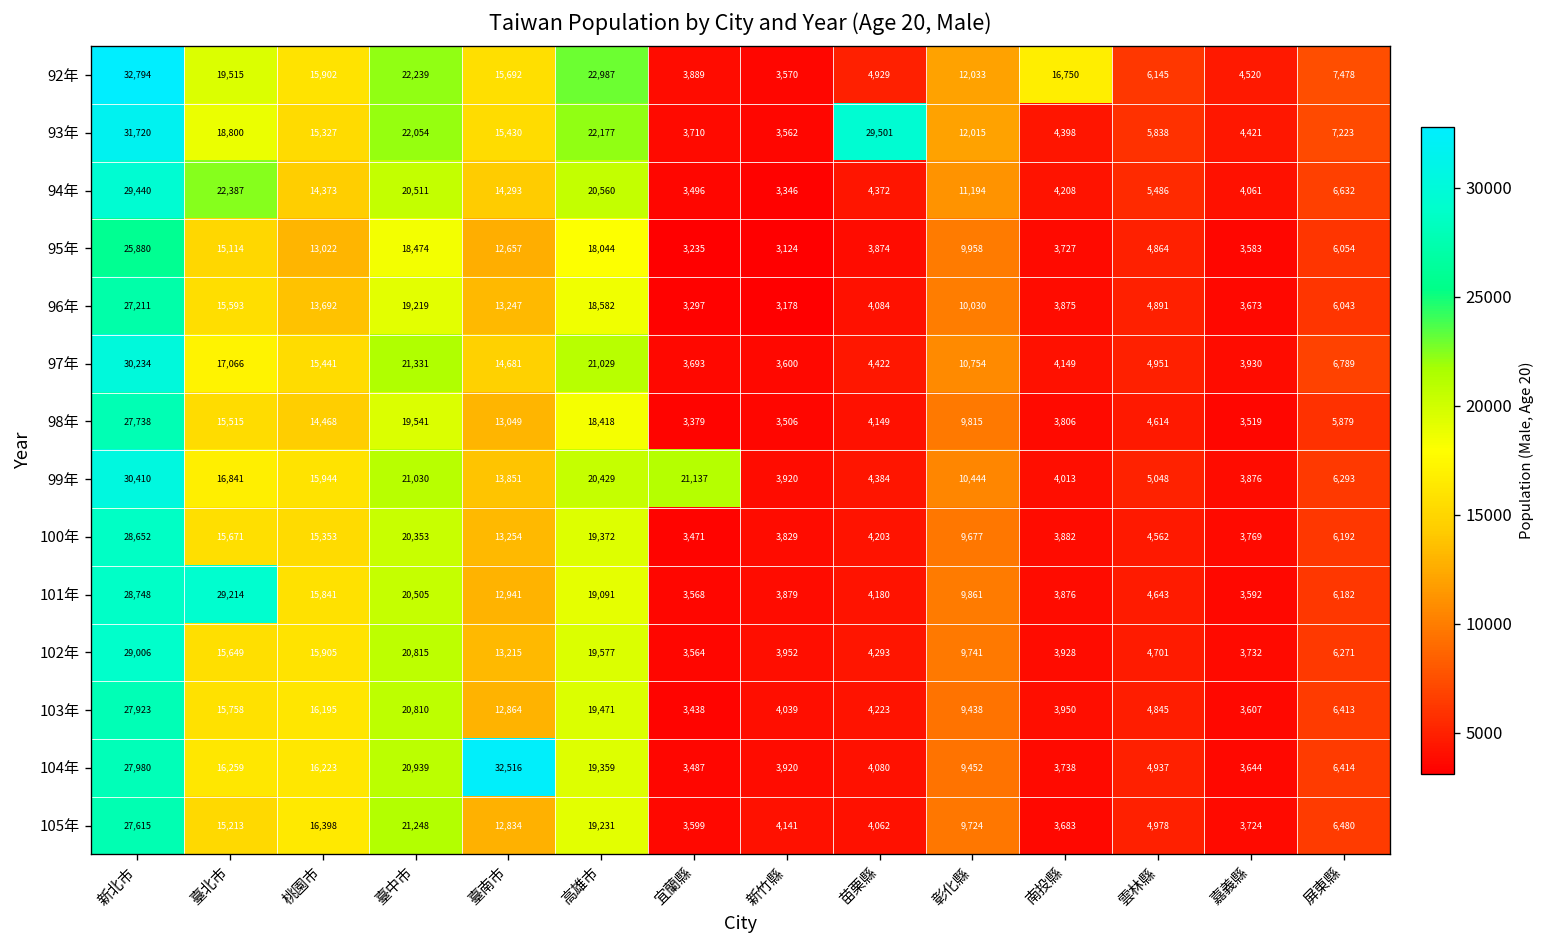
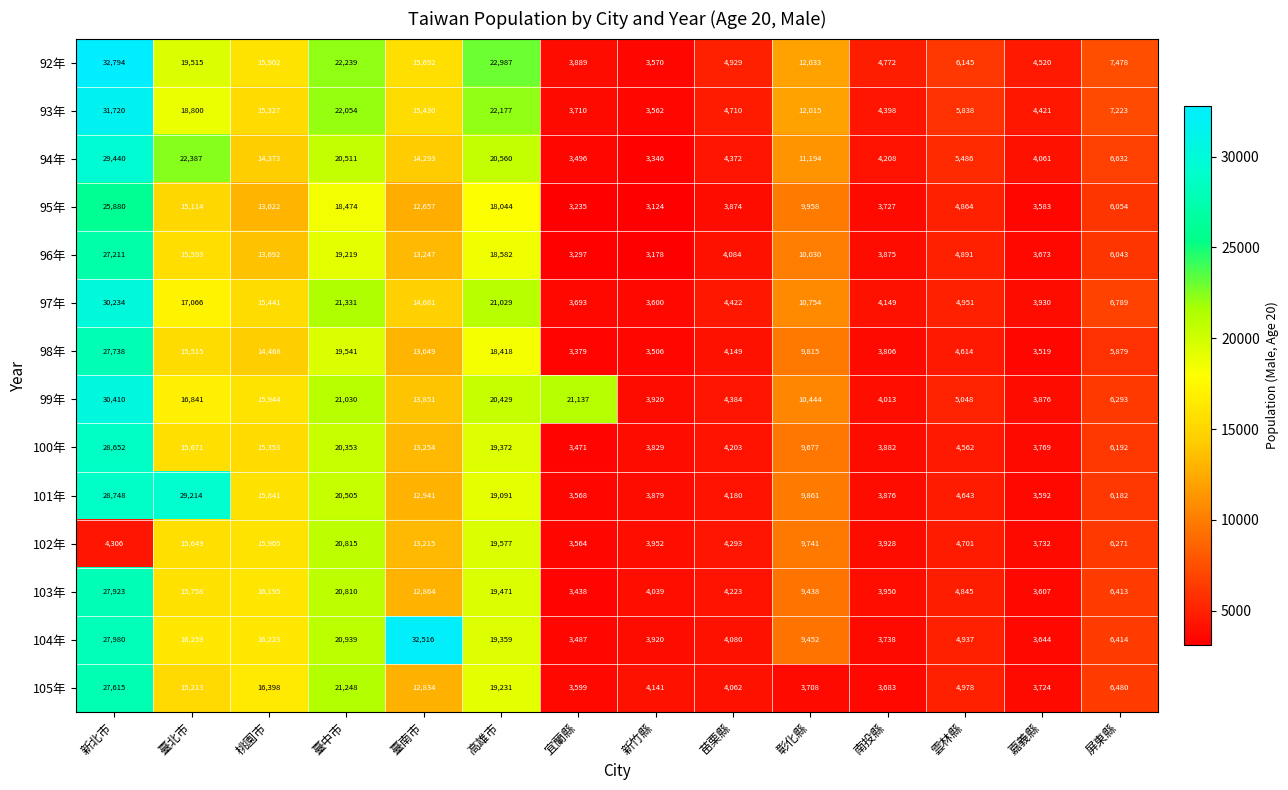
  {
    "92年": {
      "新北市": "32,794",
      "臺北市": "19,515",
      "桃園市": "15,902",
      "臺中市": "22,239",
      "臺南市": "15,692",
      "高雄市": "22,987",
      "宜蘭縣": "3,889",
      "新竹縣": "3,570",
      "苗栗縣": "4,929",
      "彰化縣": "12,033",
-     "南投縣": "16,750",
+     "南投縣": "4,772",
      "雲林縣": "6,145",
      "嘉義縣": "4,520",
      "屏東縣": "7,478"
    },
    "93年": {
      "新北市": "31,720",
      "臺北市": "18,800",
      "桃園市": "15,327",
      "臺中市": "22,054",
      "臺南市": "15,430",
      "高雄市": "22,177",
      "宜蘭縣": "3,710",
      "新竹縣": "3,562",
-     "苗栗縣": "29,501",
+     "苗栗縣": "4,710",
      "彰化縣": "12,015",
      "南投縣": "4,398",
      "雲林縣": "5,838",
      "嘉義縣": "4,421",
      "屏東縣": "7,223"
    },
    "94年": {
      "新北市": "29,440",
      "臺北市": "22,387",
      "桃園市": "14,373",
      "臺中市": "20,511",
      "臺南市": "14,293",
      "高雄市": "20,560",
      "宜蘭縣": "3,496",
      "新竹縣": "3,346",
      "苗栗縣": "4,372",
      "彰化縣": "11,194",
      "南投縣": "4,208",
      "雲林縣": "5,486",
      "嘉義縣": "4,061",
      "屏東縣": "6,632"
    },
    "95年": {
      "新北市": "25,880",
      "臺北市": "15,114",
      "桃園市": "13,022",
      "臺中市": "18,474",
      "臺南市": "12,657",
      "高雄市": "18,044",
      "宜蘭縣": "3,235",
      "新竹縣": "3,124",
      "苗栗縣": "3,874",
      "彰化縣": "9,958",
      "南投縣": "3,727",
      "雲林縣": "4,864",
      "嘉義縣": "3,583",
      "屏東縣": "6,054"
    },
    "96年": {
      "新北市": "27,211",
      "臺北市": "15,593",
      "桃園市": "13,692",
      "臺中市": "19,219",
      "臺南市": "13,247",
      "高雄市": "18,582",
      "宜蘭縣": "3,297",
      "新竹縣": "3,178",
      "苗栗縣": "4,084",
      "彰化縣": "10,030",
      "南投縣": "3,875",
      "雲林縣": "4,891",
      "嘉義縣": "3,673",
      "屏東縣": "6,043"
    },
    "97年": {
      "新北市": "30,234",
      "臺北市": "17,066",
      "桃園市": "15,441",
      "臺中市": "21,331",
      "臺南市": "14,681",
      "高雄市": "21,029",
      "宜蘭縣": "3,693",
      "新竹縣": "3,600",
      "苗栗縣": "4,422",
      "彰化縣": "10,754",
      "南投縣": "4,149",
      "雲林縣": "4,951",
      "嘉義縣": "3,930",
      "屏東縣": "6,789"
    },
    "98年": {
      "新北市": "27,738",
      "臺北市": "15,515",
      "桃園市": "14,468",
      "臺中市": "19,541",
      "臺南市": "13,049",
      "高雄市": "18,418",
      "宜蘭縣": "3,379",
      "新竹縣": "3,506",
      "苗栗縣": "4,149",
      "彰化縣": "9,815",
      "南投縣": "3,806",
      "雲林縣": "4,614",
      "嘉義縣": "3,519",
      "屏東縣": "5,879"
    },
    "99年": {
      "新北市": "30,410",
      "臺北市": "16,841",
      "桃園市": "15,944",
      "臺中市": "21,030",
      "臺南市": "13,851",
      "高雄市": "20,429",
      "宜蘭縣": "21,137",
      "新竹縣": "3,920",
      "苗栗縣": "4,384",
      "彰化縣": "10,444",
      "南投縣": "4,013",
      "雲林縣": "5,048",
      "嘉義縣": "3,876",
      "屏東縣": "6,293"
    },
    "100年": {
      "新北市": "28,652",
      "臺北市": "15,671",
      "桃園市": "15,353",
      "臺中市": "20,353",
      "臺南市": "13,254",
      "高雄市": "19,372",
      "宜蘭縣": "3,471",
      "新竹縣": "3,829",
      "苗栗縣": "4,203",
      "彰化縣": "9,677",
      "南投縣": "3,882",
      "雲林縣": "4,562",
      "嘉義縣": "3,769",
      "屏東縣": "6,192"
    },
    "101年": {
      "新北市": "28,748",
      "臺北市": "29,214",
      "桃園市": "15,841",
      "臺中市": "20,505",
      "臺南市": "12,941",
      "高雄市": "19,091",
      "宜蘭縣": "3,568",
      "新竹縣": "3,879",
      "苗栗縣": "4,180",
      "彰化縣": "9,861",
      "南投縣": "3,876",
      "雲林縣": "4,643",
      "嘉義縣": "3,592",
      "屏東縣": "6,182"
    },
    "102年": {
-     "新北市": "29,006",
+     "新北市": "4,306",
      "臺北市": "15,649",
      "桃園市": "15,905",
      "臺中市": "20,815",
      "臺南市": "13,215",
      "高雄市": "19,577",
      "宜蘭縣": "3,564",
      "新竹縣": "3,952",
      "苗栗縣": "4,293",
      "彰化縣": "9,741",
      "南投縣": "3,928",
      "雲林縣": "4,701",
      "嘉義縣": "3,732",
      "屏東縣": "6,271"
    },
    "103年": {
      "新北市": "27,923",
      "臺北市": "15,758",
      "桃園市": "16,195",
      "臺中市": "20,810",
      "臺南市": "12,864",
      "高雄市": "19,471",
      "宜蘭縣": "3,438",
      "新竹縣": "4,039",
      "苗栗縣": "4,223",
      "彰化縣": "9,438",
      "南投縣": "3,950",
      "雲林縣": "4,845",
      "嘉義縣": "3,607",
      "屏東縣": "6,413"
    },
    "104年": {
      "新北市": "27,980",
      "臺北市": "16,259",
      "桃園市": "16,223",
      "臺中市": "20,939",
      "臺南市": "32,516",
      "高雄市": "19,359",
      "宜蘭縣": "3,487",
      "新竹縣": "3,920",
      "苗栗縣": "4,080",
      "彰化縣": "9,452",
      "南投縣": "3,738",
      "雲林縣": "4,937",
      "嘉義縣": "3,644",
      "屏東縣": "6,414"
    },
    "105年": {
      "新北市": "27,615",
      "臺北市": "15,213",
      "桃園市": "16,398",
      "臺中市": "21,248",
      "臺南市": "12,834",
      "高雄市": "19,231",
      "宜蘭縣": "3,599",
      "新竹縣": "4,141",
      "苗栗縣": "4,062",
-     "彰化縣": "9,724",
+     "彰化縣": "3,708",
      "南投縣": "3,683",
      "雲林縣": "4,978",
      "嘉義縣": "3,724",
      "屏東縣": "6,480"
    }
  }
